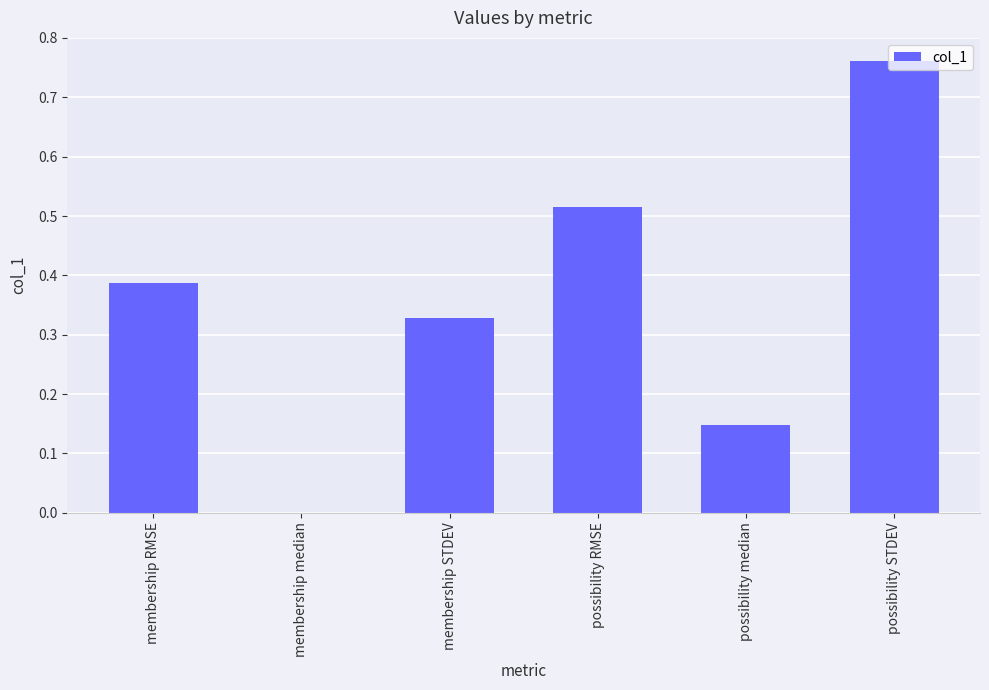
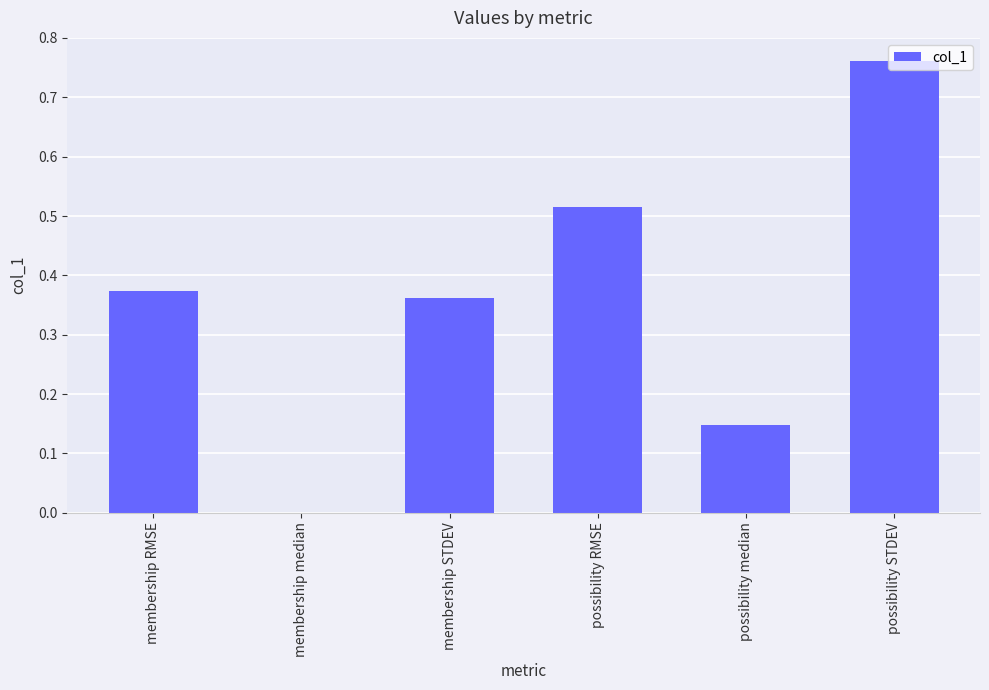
  {
-   "membership RMSE": 0.39,
-   "membership STDEV": 0.33,
+   "membership RMSE": 0.37,
+   "membership STDEV": 0.36,
    "possibility RMSE": 0.51,
    "possibility median": 0.15
  }
